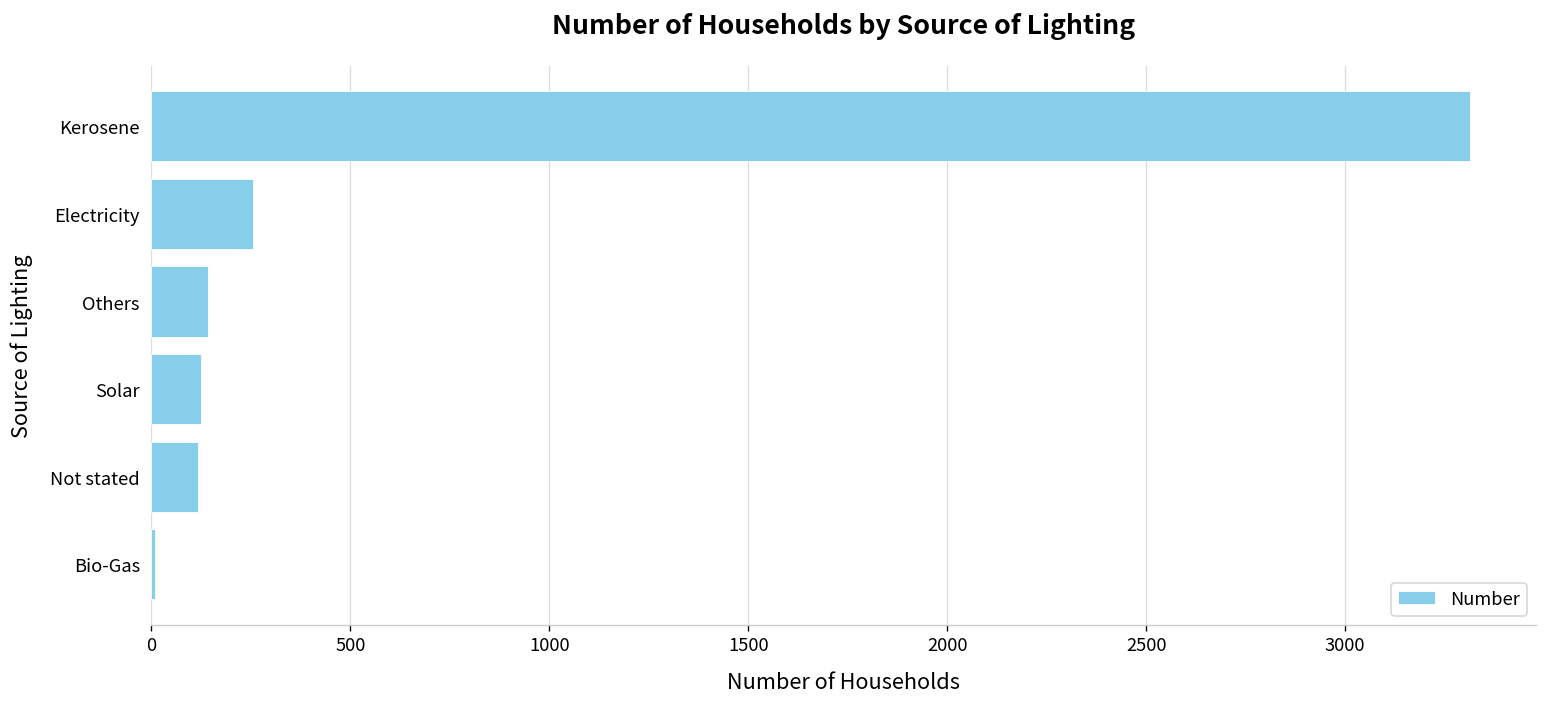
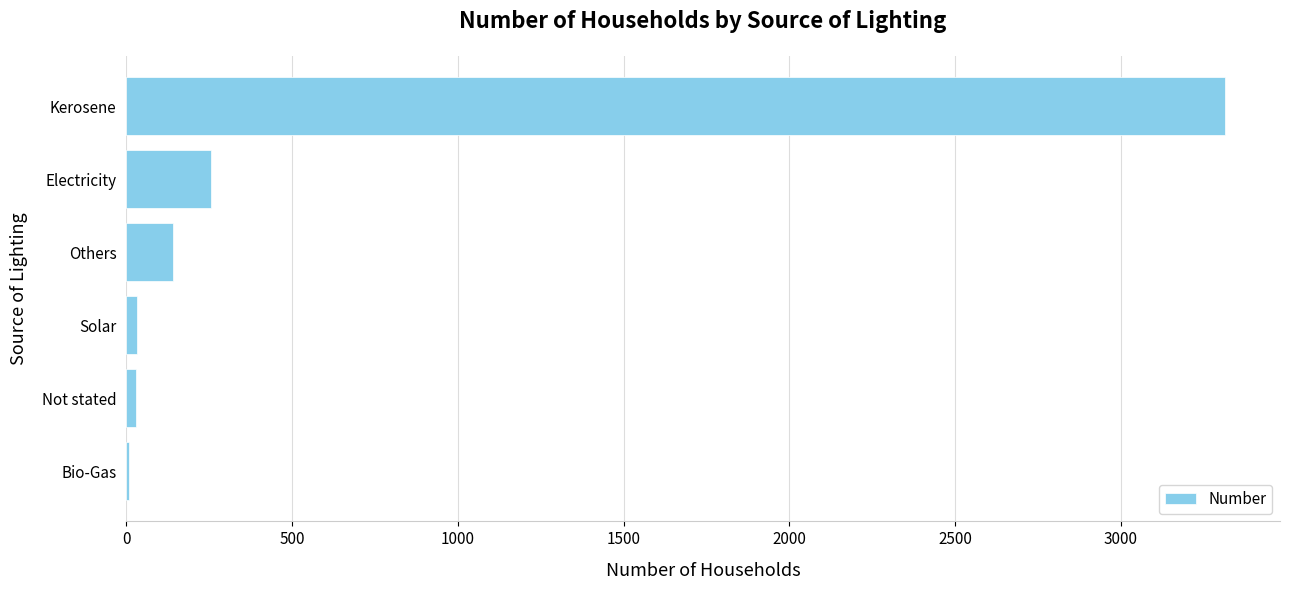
  {
    "Kerosene": 3310,
    "Electricity": 260,
    "Others": 140,
-   "Solar": 120,
-   "Not stated": 120,
+   "Solar": 30,
+   "Not stated": 30,
    "Bio-Gas": 10
  }
